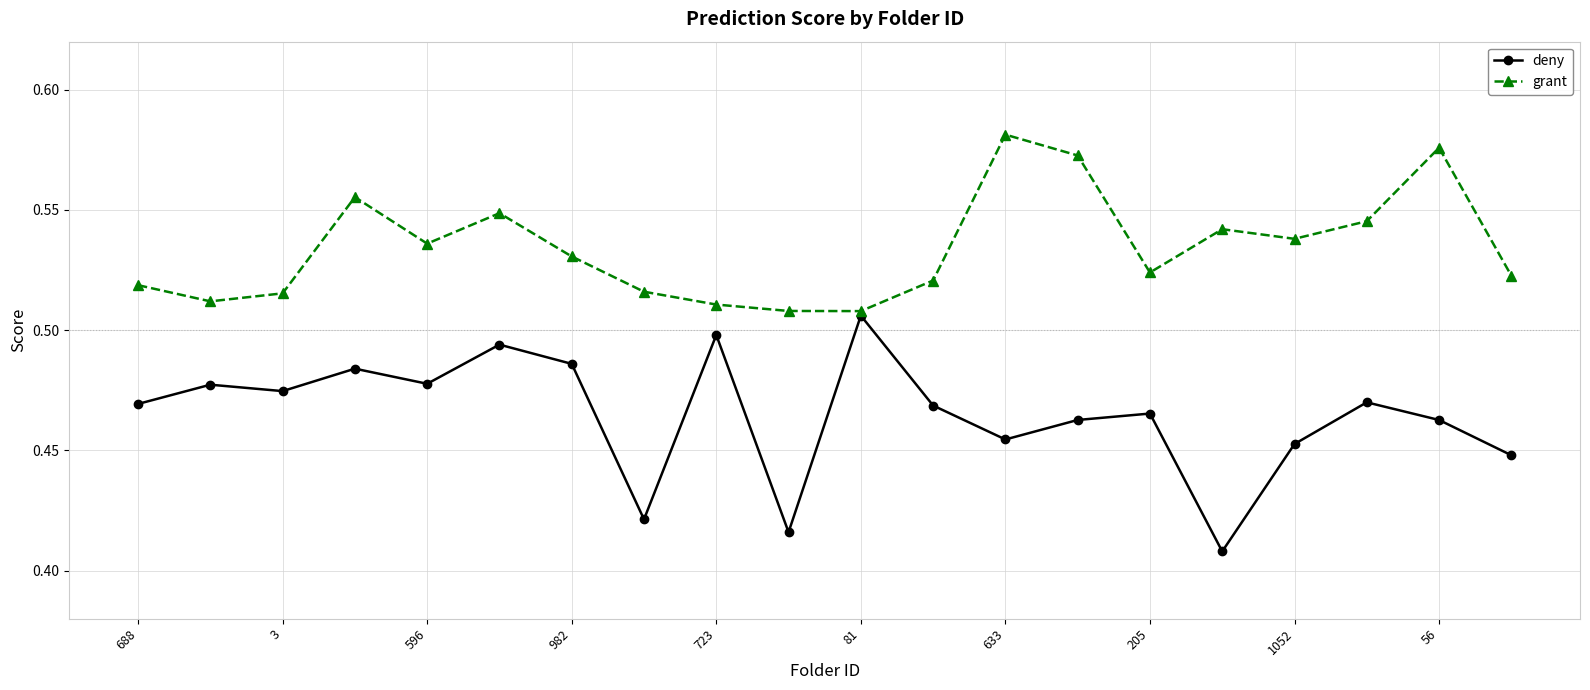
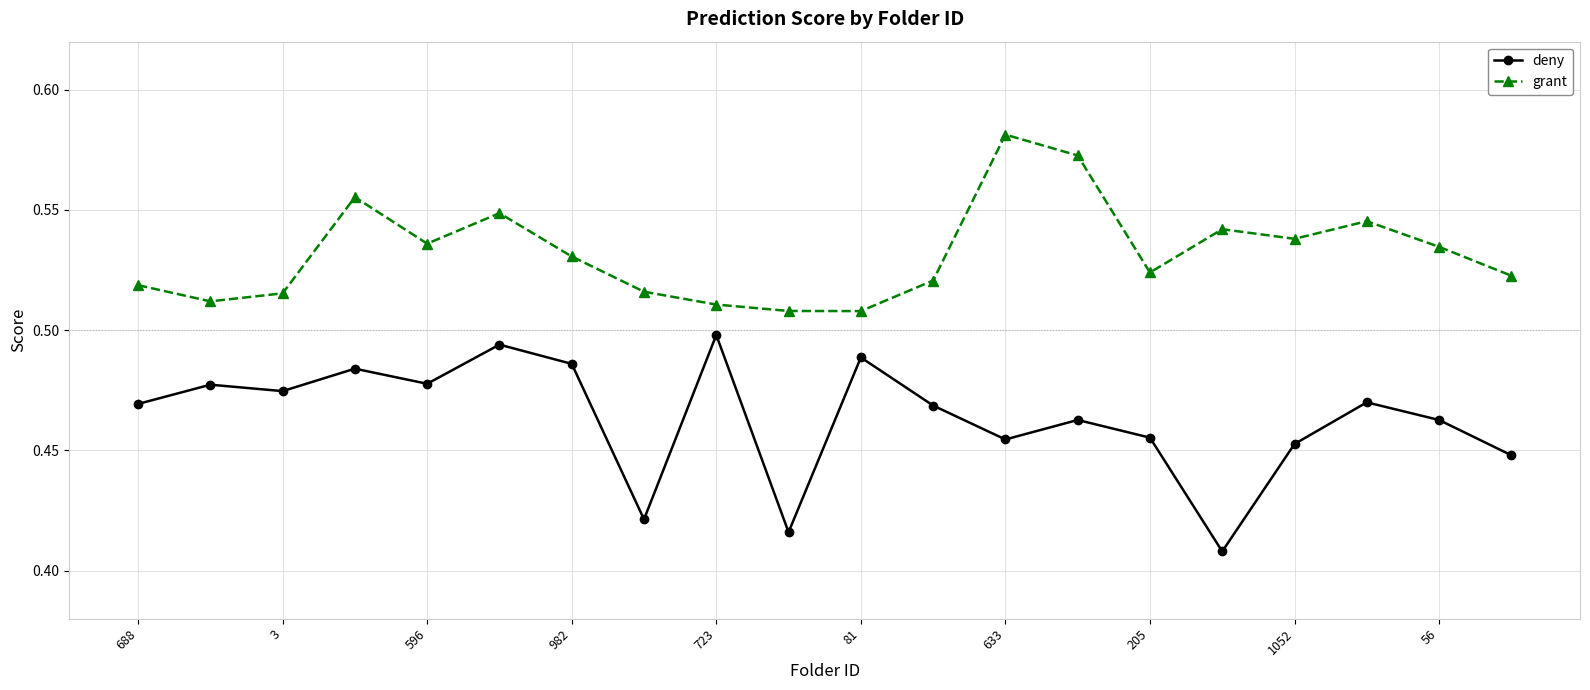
  {
    "deny": {
      "688": 0.469,
      "596": 0.478,
      "982": 0.486,
      "723": 0.498,
-     "81": 0.506,
+     "81": 0.489,
      "633": 0.455,
-     "205": 0.465,
+     "205": 0.455,
      "1052": 0.453,
      "56": 0.463
    },
    "grant": {
      "688": 0.519,
      "596": 0.536,
      "982": 0.531,
      "723": 0.511,
      "81": 0.508,
      "633": 0.581,
      "205": 0.524,
      "1052": 0.538,
-     "56": 0.576
+     "56": 0.535
    }
  }
